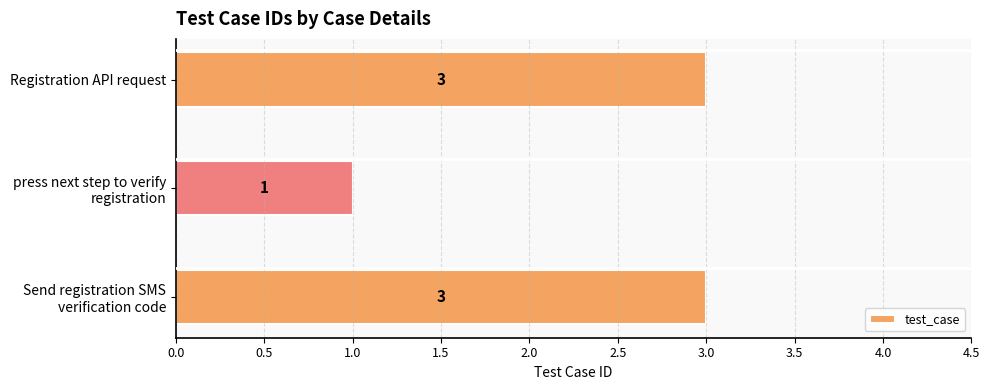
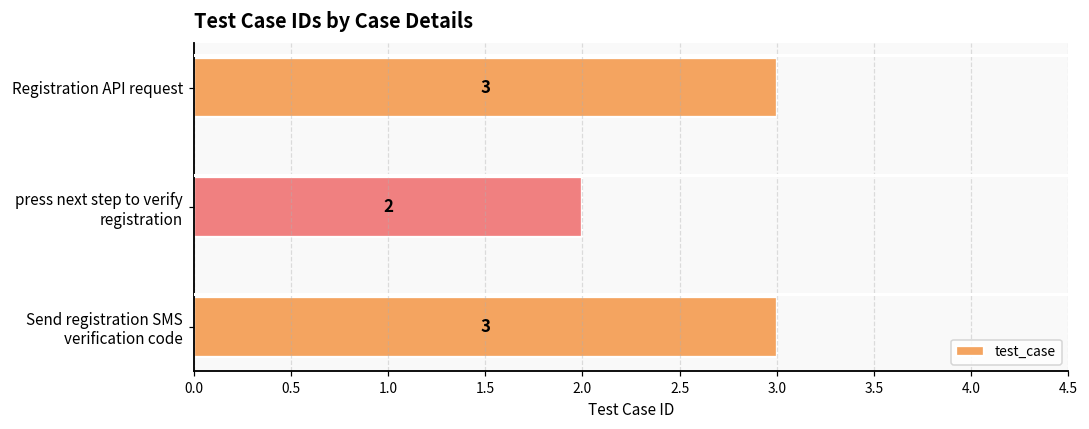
  {
    "Registration API request": 3,
-   "press next step to verify registration": 1,
+   "press next step to verify registration": 2,
    "Send registration SMS verification code": 3
  }
